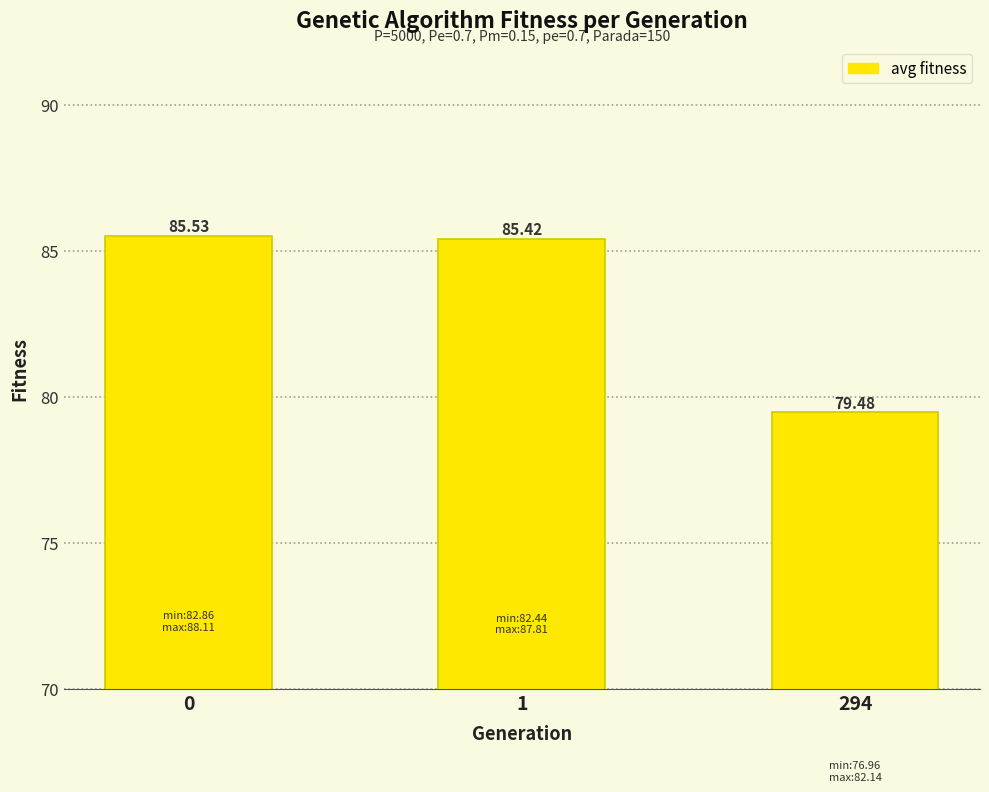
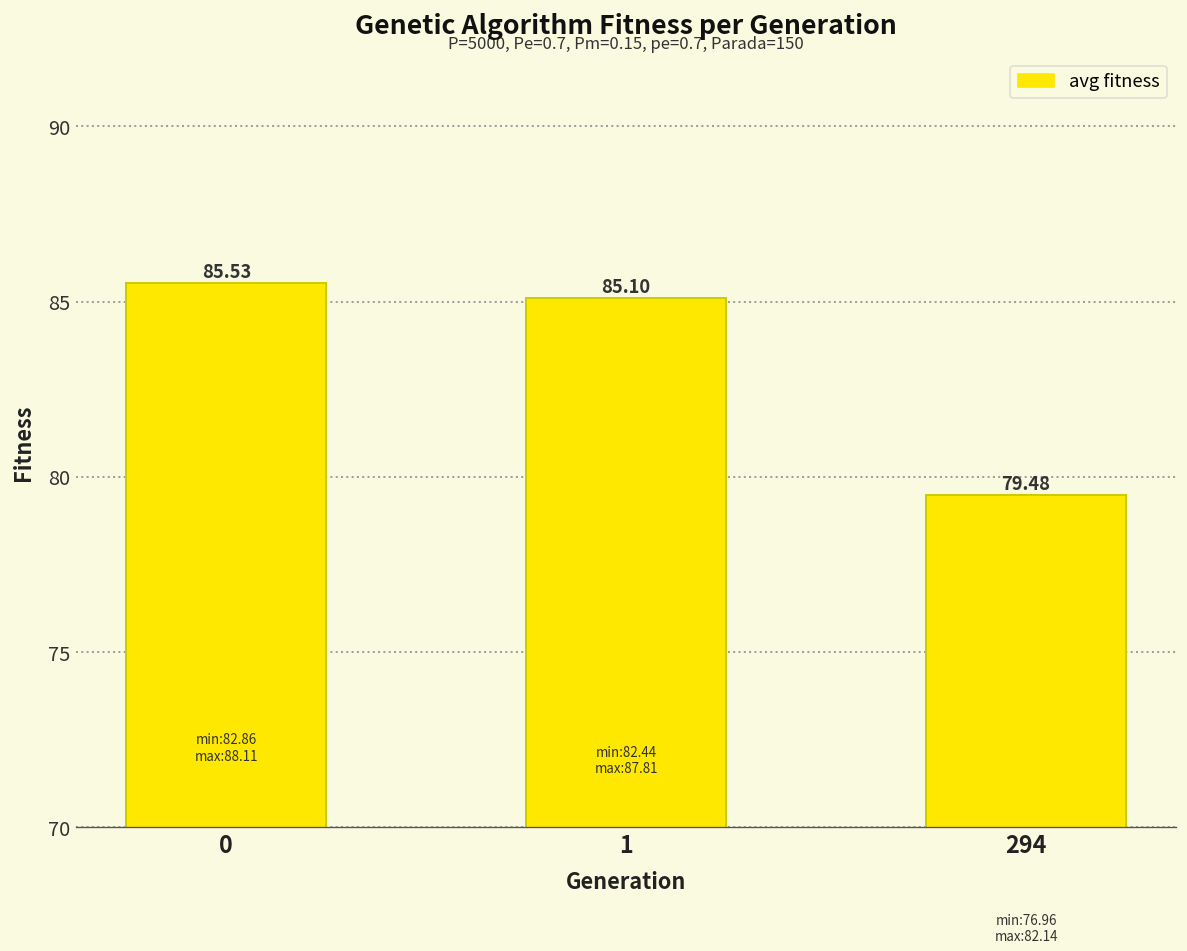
  {
    "0": 85.53,
-   "1": 85.42,
+   "1": 85.10,
    "294": 79.48
  }
